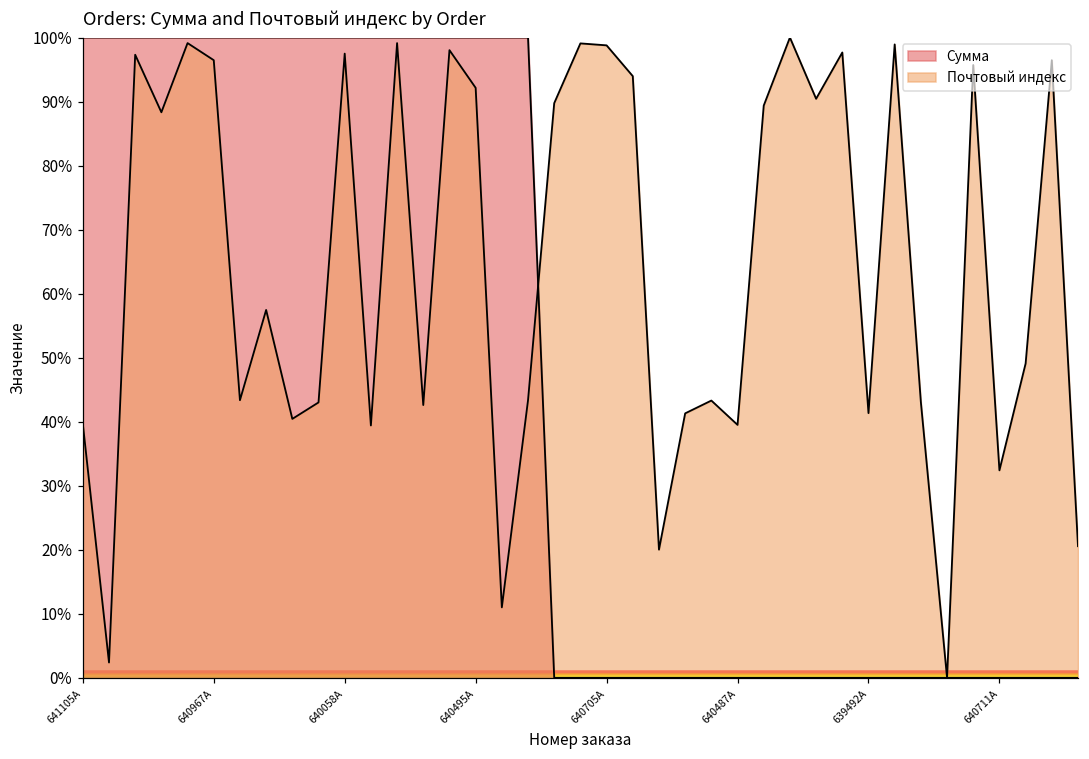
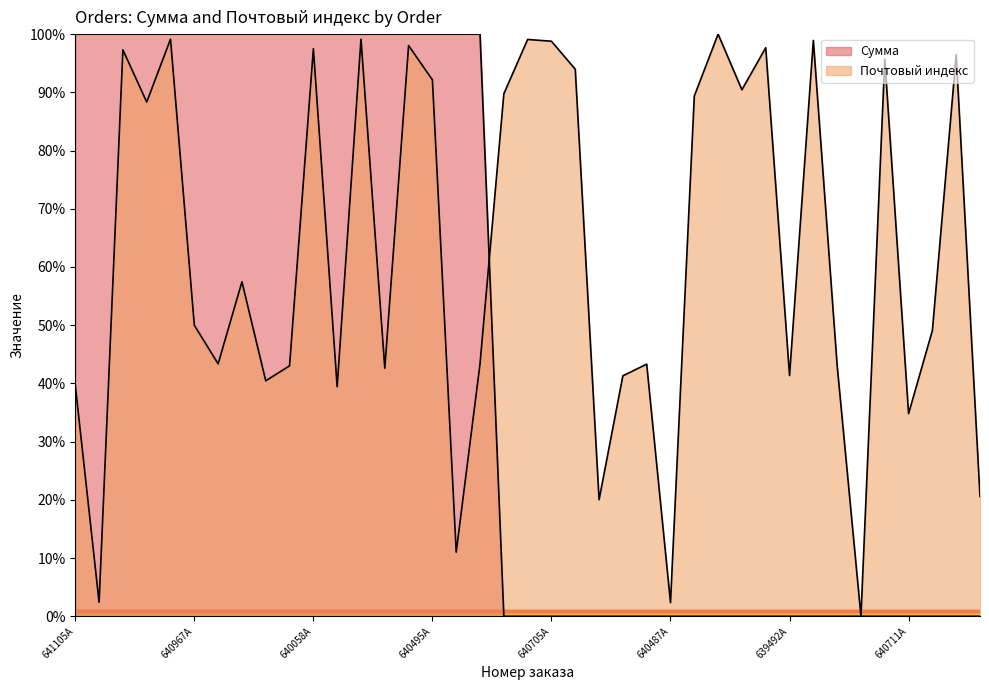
  {
    "Сумма": {
      "641105A": "100%",
      "640967A": "100%",
      "640058A": "100%",
      "640495A": "100%",
      "640705A": "0%",
      "640487A": "0%",
      "639492A": "0%",
      "640711A": "0%"
    },
    "Почтовый индекс": {
      "641105A": "40%",
-     "640967A": "96%",
+     "640967A": "50%",
      "640058A": "97%",
      "640495A": "92%",
      "640705A": "99%",
-     "640487A": "40%",
+     "640487A": "2%",
      "639492A": "41%",
-     "640711A": "32%"
+     "640711A": "35%"
    }
  }
